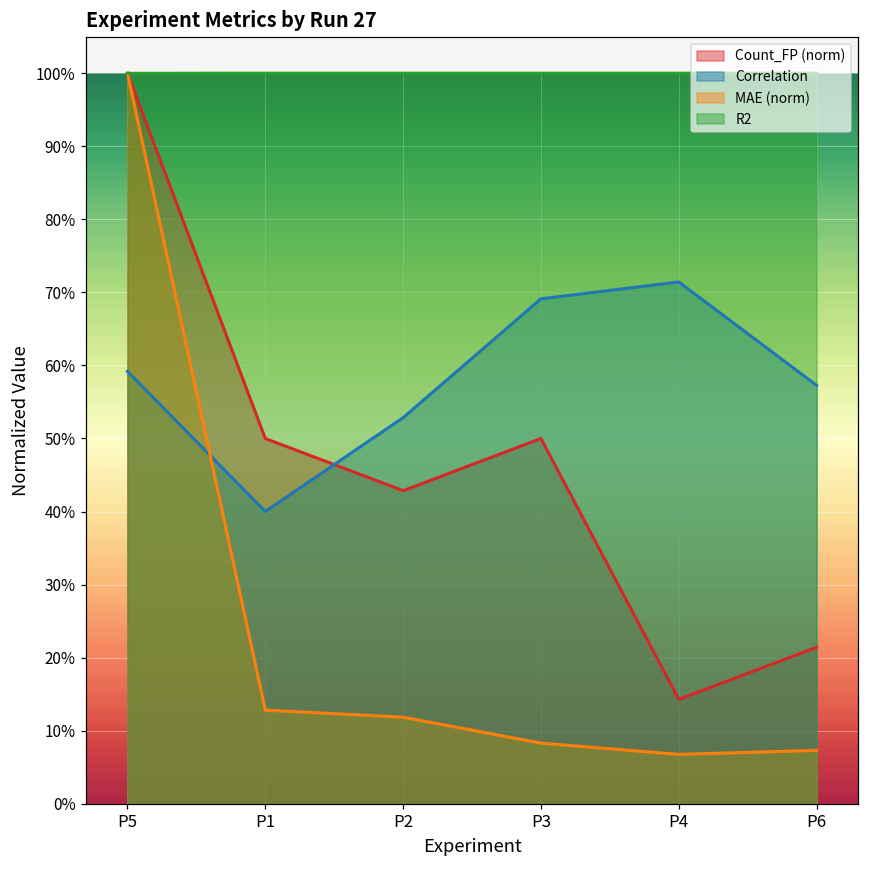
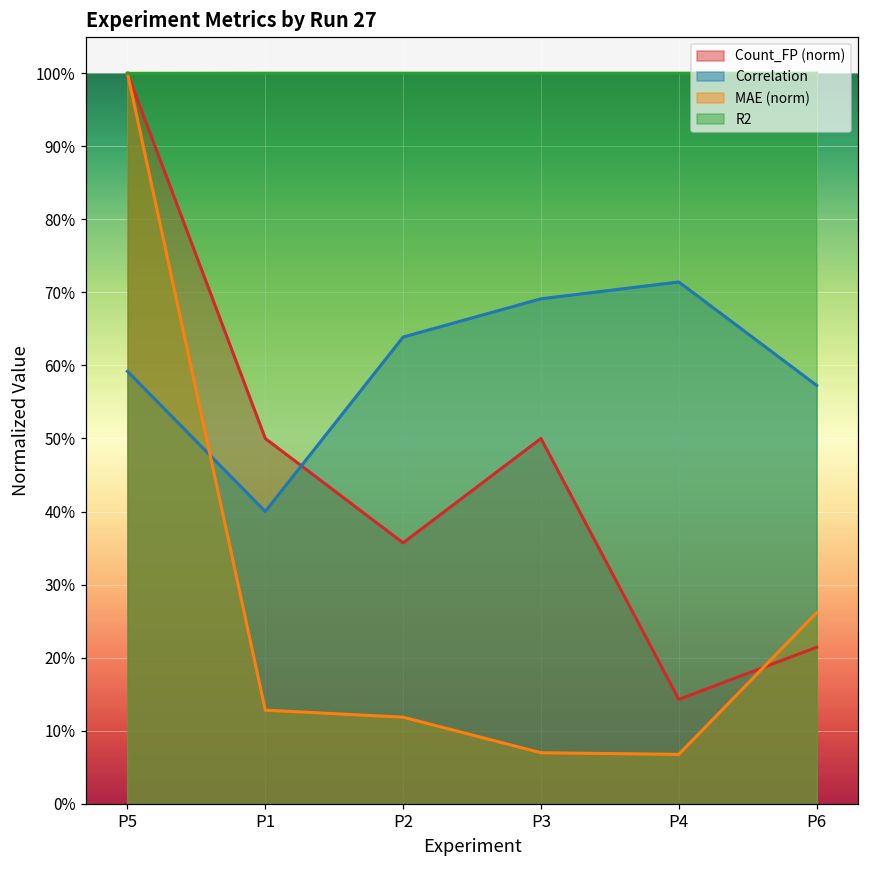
  {
    "Count_FP (norm)": {
      "P1": "50%",
-     "P2": "43%",
+     "P2": "36%",
      "P3": "50%",
      "P4": "14%",
      "P6": "21%"
    },
    "Correlation": {
      "P5": "59%",
      "P1": "40%",
-     "P2": "53%",
+     "P2": "64%",
      "P3": "69%",
      "P4": "71%",
      "P6": "57%"
    },
    "MAE (norm)": {
      "P1": "13%",
      "P2": "12%",
-     "P3": "8%",
+     "P3": "7%",
      "P4": "7%",
-     "P6": "7%"
+     "P6": "26%"
    },
    "R2": {
      "P1": "100%",
      "P2": "100%",
      "P3": "100%",
      "P4": "100%"
    }
  }
